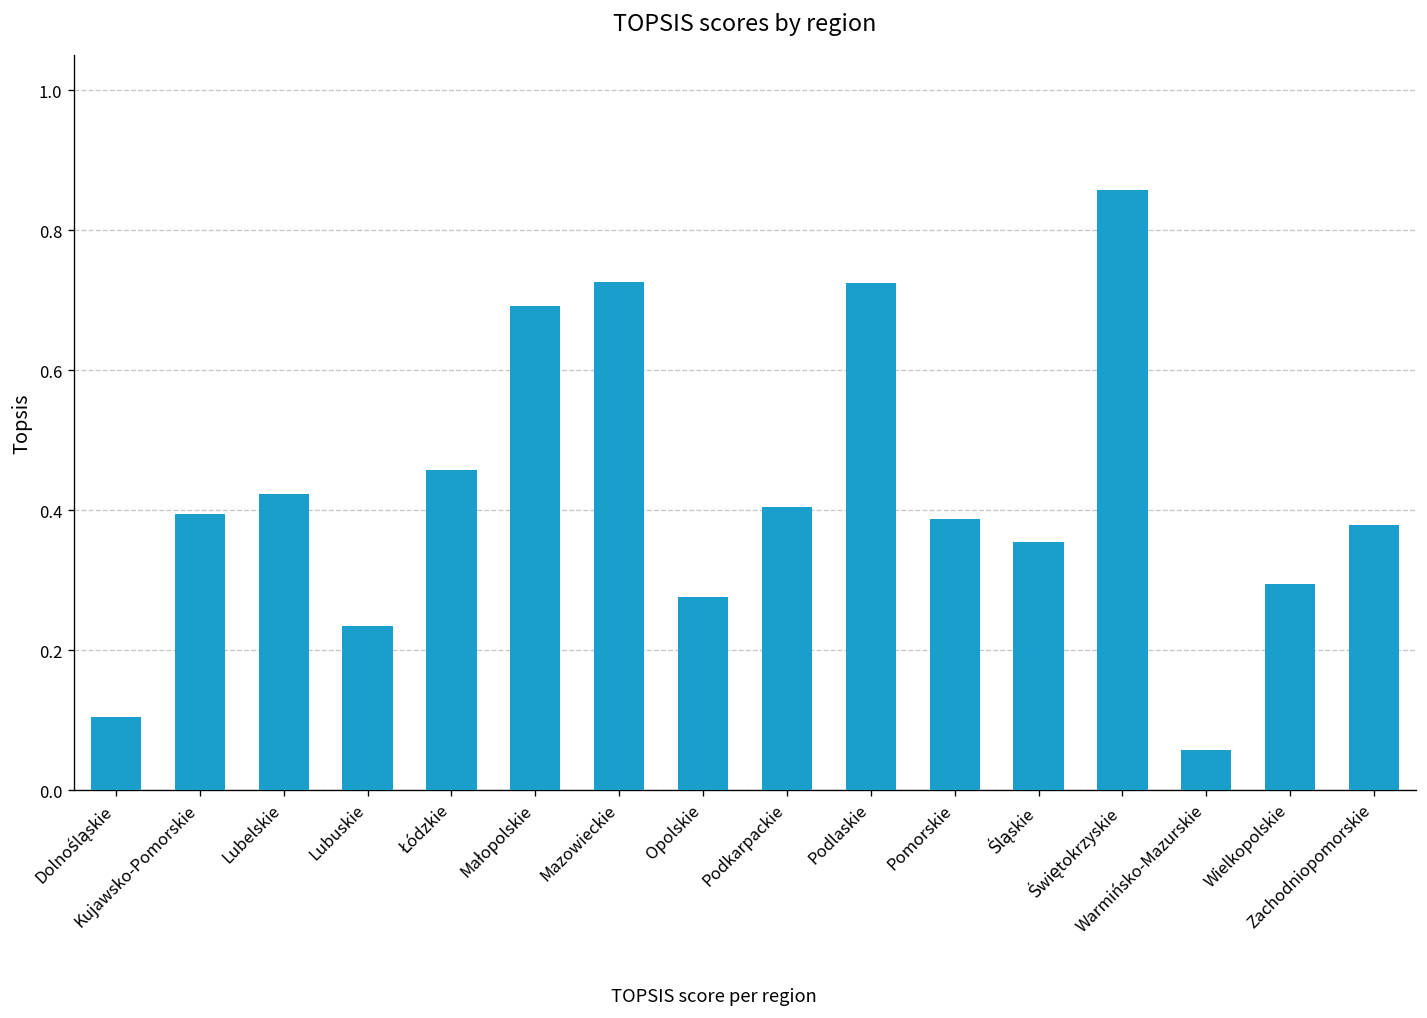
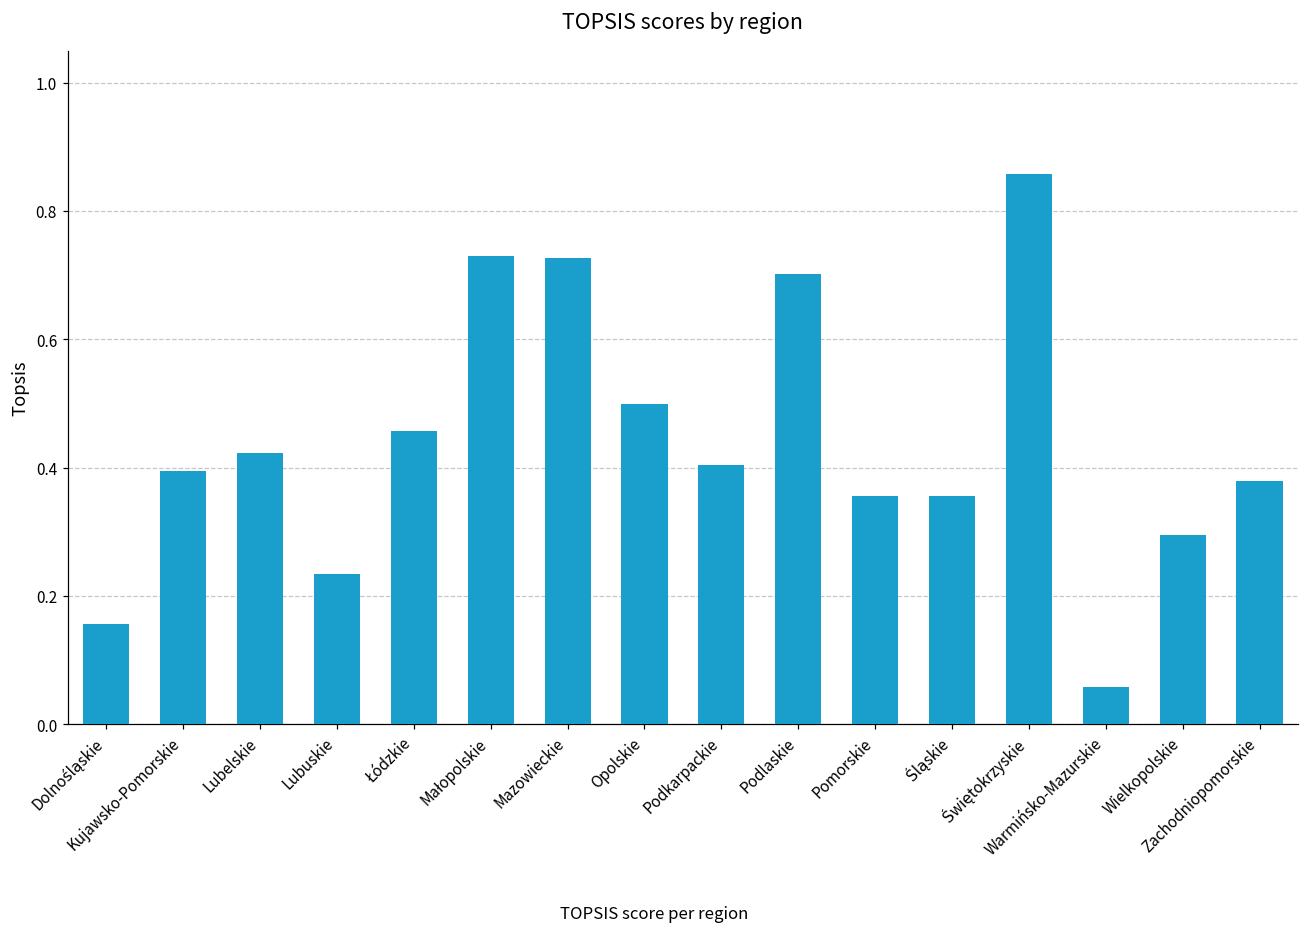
  {
-   "Dolnośląskie": 0.10,
+   "Dolnośląskie": 0.16,
    "Kujawsko-Pomorskie": 0.39,
    "Lubelskie": 0.42,
    "Lubuskie": 0.23,
    "Łódzkie": 0.46,
-   "Małopolskie": 0.69,
+   "Małopolskie": 0.73,
    "Mazowieckie": 0.73,
-   "Opolskie": 0.28,
+   "Opolskie": 0.50,
    "Podkarpackie": 0.40,
-   "Podlaskie": 0.72,
-   "Pomorskie": 0.39,
+   "Podlaskie": 0.70,
+   "Pomorskie": 0.36,
    "Śląskie": 0.36,
    "Świętokrzyskie": 0.86,
    "Warmińsko-Mazurskie": 0.06,
    "Wielkopolskie": 0.29,
    "Zachodniopomorskie": 0.38
  }
